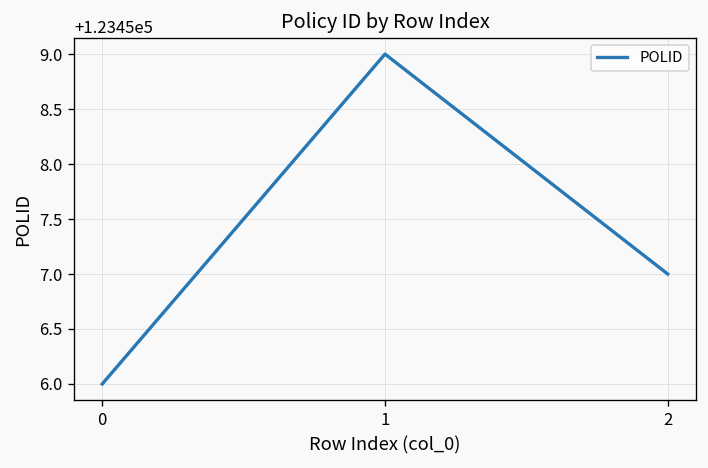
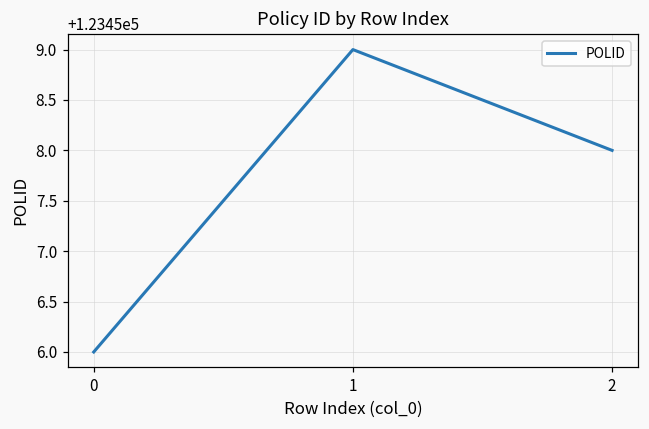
  {
    "0": 123456,
    "1": 123459,
-   "2": 123457
+   "2": 123458
  }
